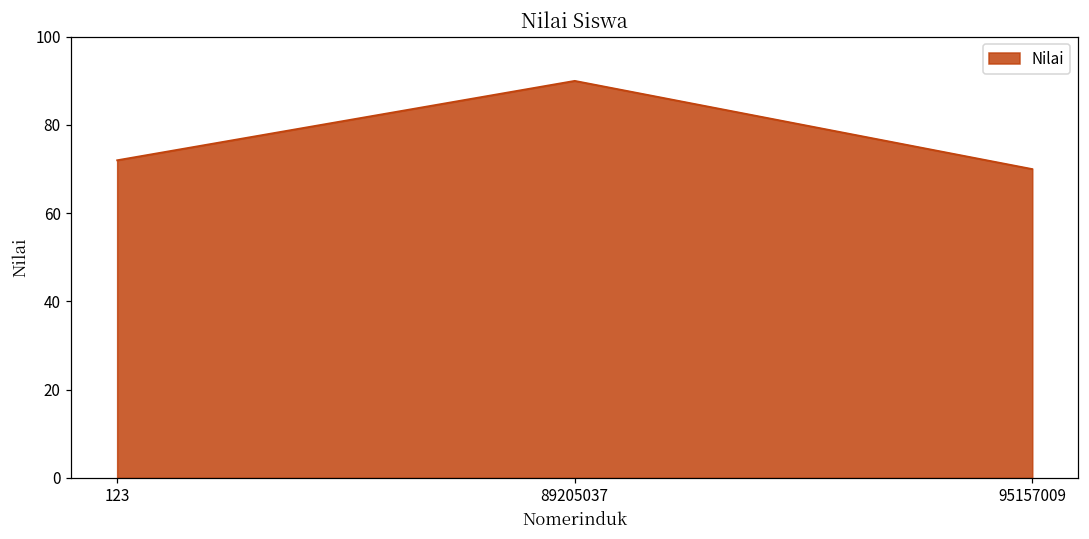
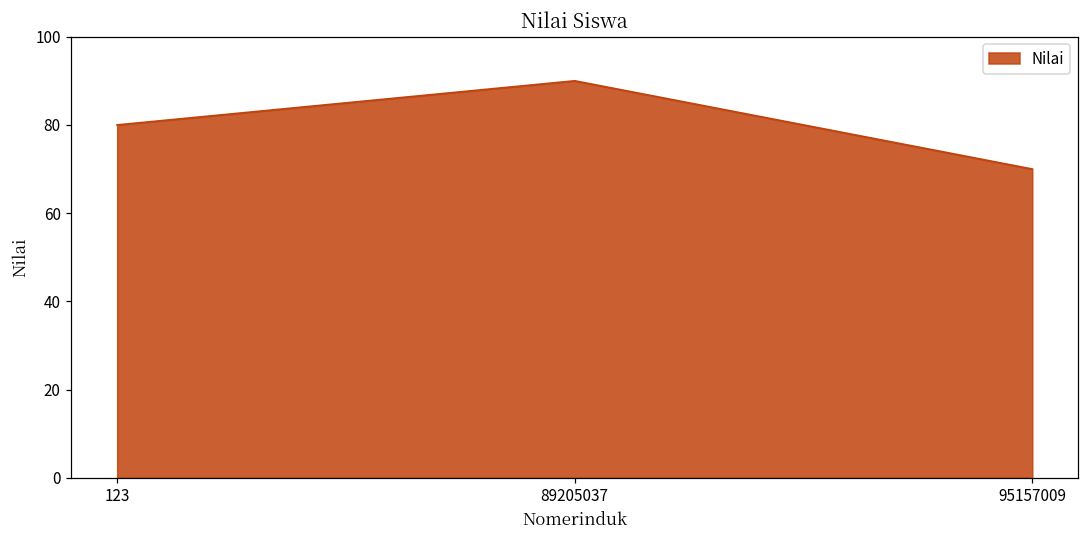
  {
-   "123": 72,
+   "123": 80,
    "89205037": 90,
    "95157009": 70
  }
